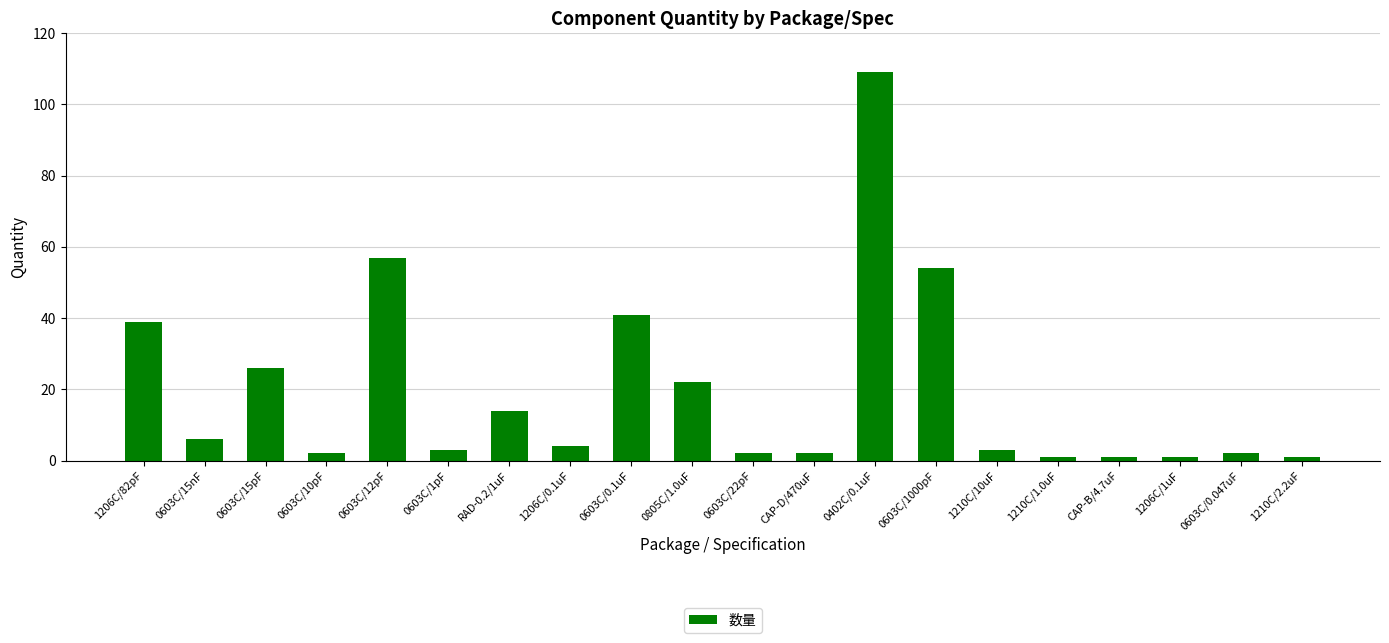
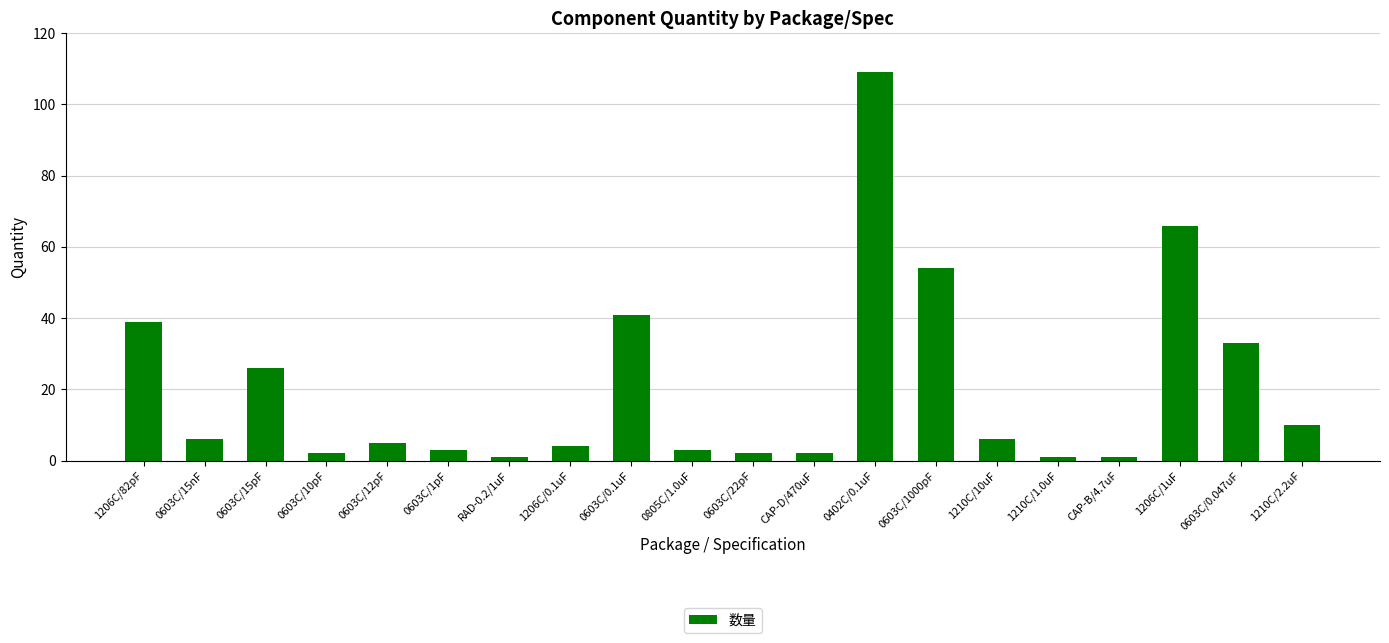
  {
    "1206C/82pF": 39,
    "0603C/15nF": 6,
    "0603C/15pF": 26,
    "0603C/10pF": 2,
-   "0603C/12pF": 57,
+   "0603C/12pF": 5,
    "0603C/1pF": 3,
-   "RAD-0.2/1uF": 14,
+   "RAD-0.2/1uF": 1,
    "1206C/0.1uF": 4,
    "0603C/0.1uF": 41,
-   "0805C/1.0uF": 22,
+   "0805C/1.0uF": 3,
    "0603C/22pF": 2,
    "CAP-D/470uF": 2,
    "0402C/0.1uF": 109,
    "0603C/1000pF": 54,
-   "1210C/10uF": 3,
+   "1210C/10uF": 6,
    "1210C/1.0uF": 1,
    "CAP-B/4.7uF": 1,
-   "1206C/1uF": 1,
-   "0603C/0.047uF": 2,
-   "1210C/2.2uF": 1
+   "1206C/1uF": 66,
+   "0603C/0.047uF": 33,
+   "1210C/2.2uF": 10
  }
